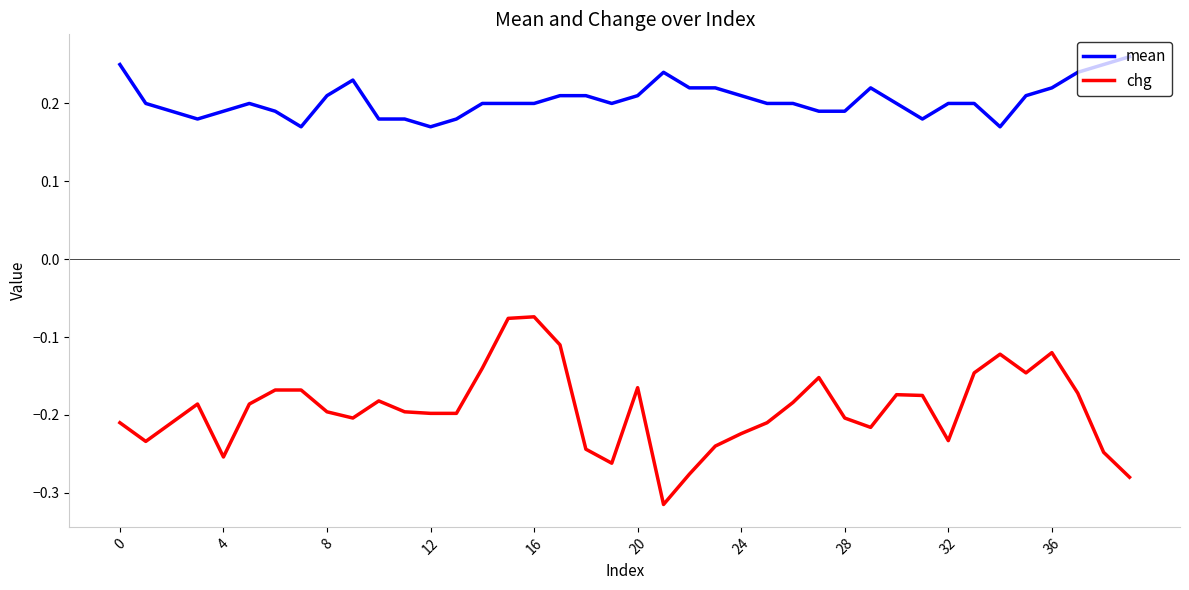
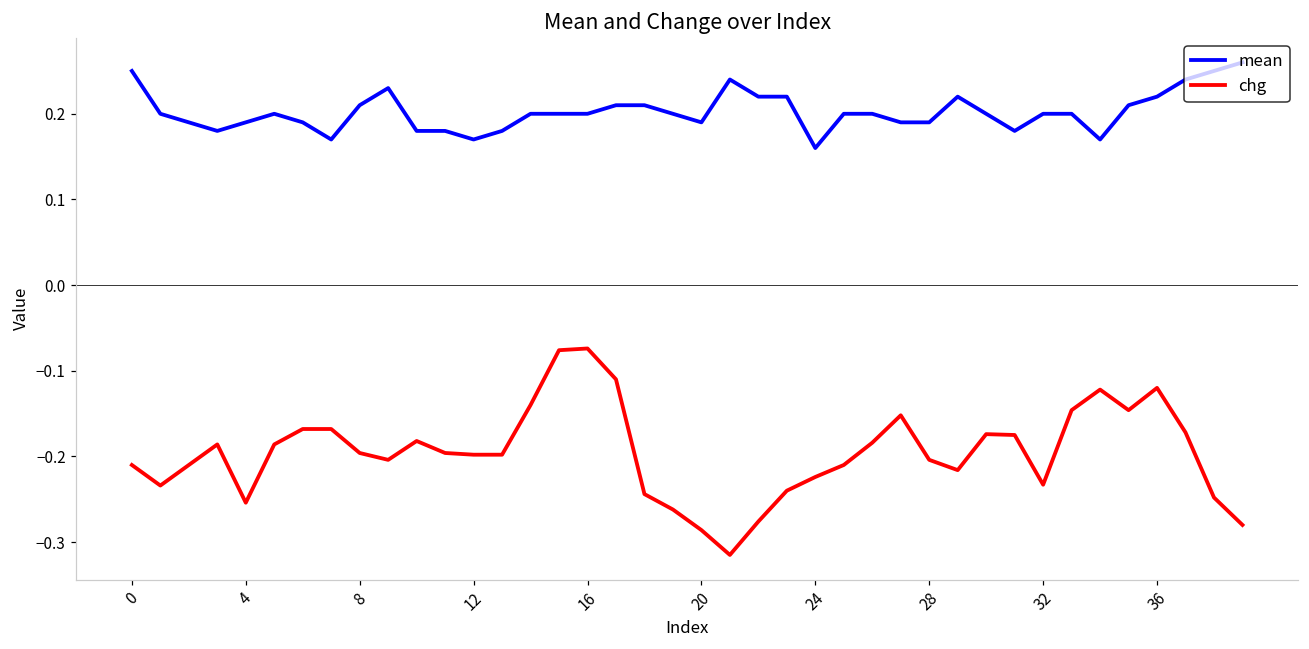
  {
    "mean": {
      "0": 0.25,
      "4": 0.19,
      "8": 0.21,
      "12": 0.17,
      "16": 0.20,
-     "20": 0.21,
-     "24": 0.21,
+     "20": 0.19,
+     "24": 0.16,
      "28": 0.19,
      "32": 0.20,
      "36": 0.22
    },
    "chg": {
      "0": -0.21,
      "4": -0.25,
      "8": -0.20,
      "12": -0.20,
      "16": -0.07,
-     "20": -0.17,
+     "20": -0.29,
      "24": -0.22,
      "28": -0.20,
      "32": -0.23,
      "36": -0.12
    }
  }
